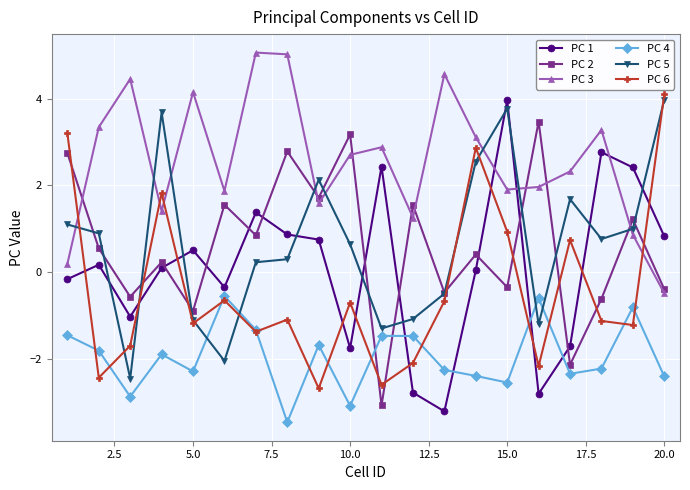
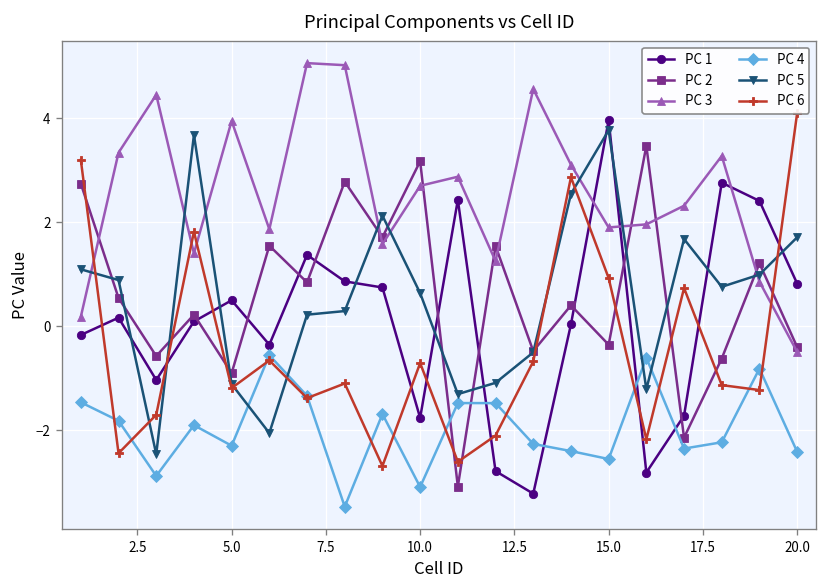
  {
    "PC 1": {
      "5.0": 0.5,
      "10.0": -1.8,
      "15.0": 4.0,
      "20.0": 0.8
    },
    "PC 2": {
      "5.0": -0.9,
      "10.0": 3.2,
      "15.0": -0.4,
      "20.0": -0.4
    },
    "PC 3": {
-     "5.0": 4.1,
+     "5.0": 3.9,
      "10.0": 2.7,
      "15.0": 1.9,
      "20.0": -0.5
    },
    "PC 4": {
      "5.0": -2.3,
      "10.0": -3.1,
      "15.0": -2.5,
      "20.0": -2.4
    },
    "PC 5": {
      "5.0": -1.1,
      "10.0": 0.6,
      "15.0": 3.8,
-     "20.0": 4.0
+     "20.0": 1.7
    },
    "PC 6": {
      "5.0": -1.2,
      "10.0": -0.7,
      "15.0": 0.9,
      "20.0": 4.1
    }
  }
